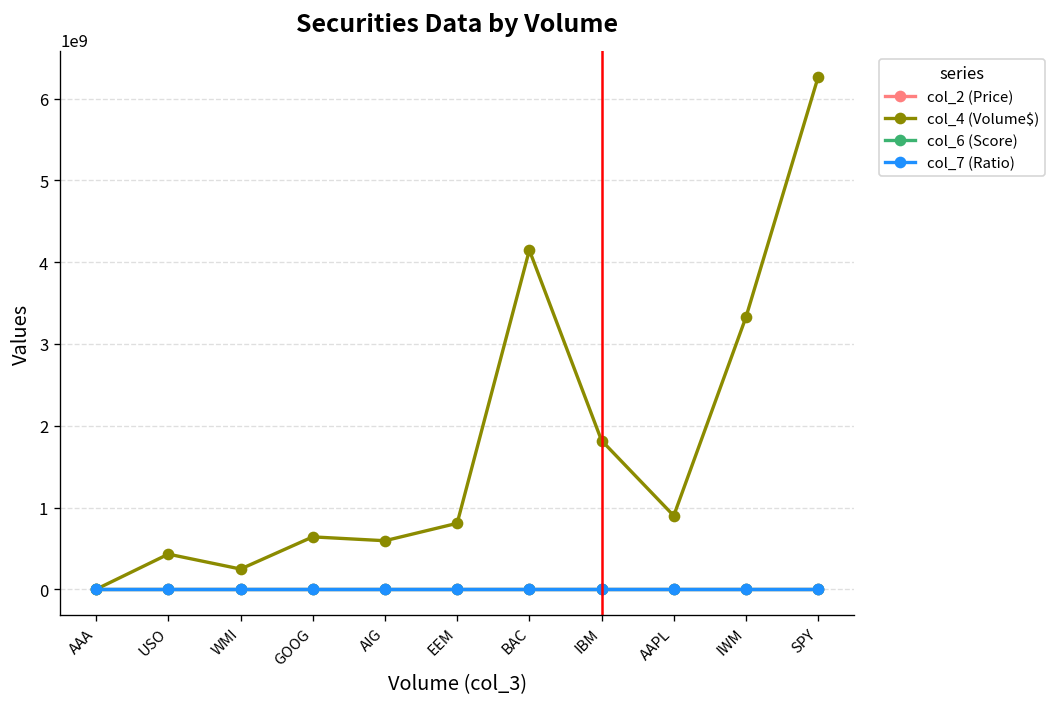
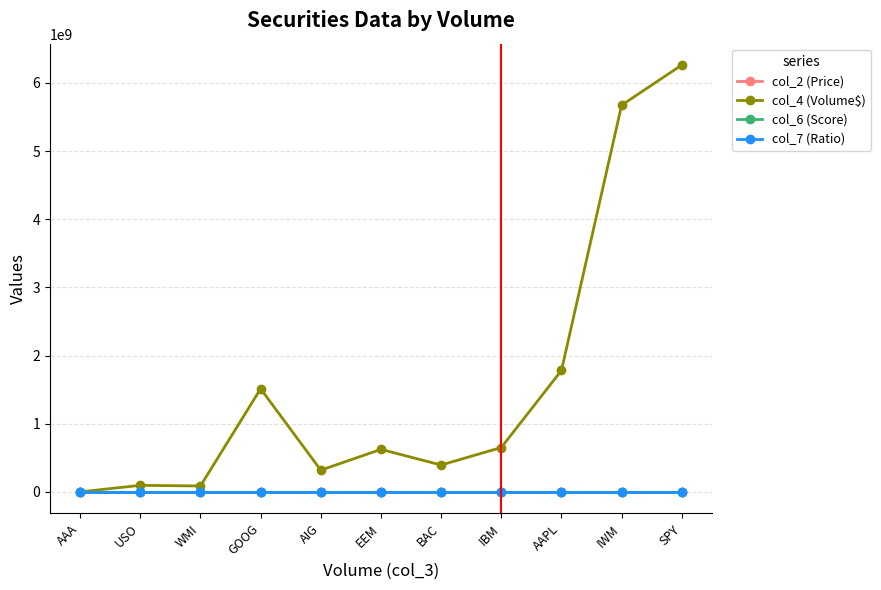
  {
    "col_7 (Ratio)": {
      "USO": 0,
      "WMI": 0,
      "GOOG": 0,
      "AIG": 0,
      "EEM": 0,
      "BAC": 0,
      "IBM": 0,
      "AAPL": 0,
      "IWM": 0,
      "SPY": 0
    },
    "col_4 (Volume$)": {
-     "USO": 400000000,
-     "WMI": 200000000,
-     "GOOG": 600000000,
-     "AIG": 600000000,
-     "EEM": 800000000,
-     "BAC": 4100000000,
-     "IBM": 1800000000,
-     "AAPL": 900000000,
-     "IWM": 3300000000,
+     "USO": 100000000,
+     "WMI": 100000000,
+     "GOOG": 1500000000,
+     "AIG": 300000000,
+     "EEM": 600000000,
+     "BAC": 400000000,
+     "IBM": 700000000,
+     "AAPL": 1800000000,
+     "IWM": 5700000000,
      "SPY": 6300000000
    }
  }
